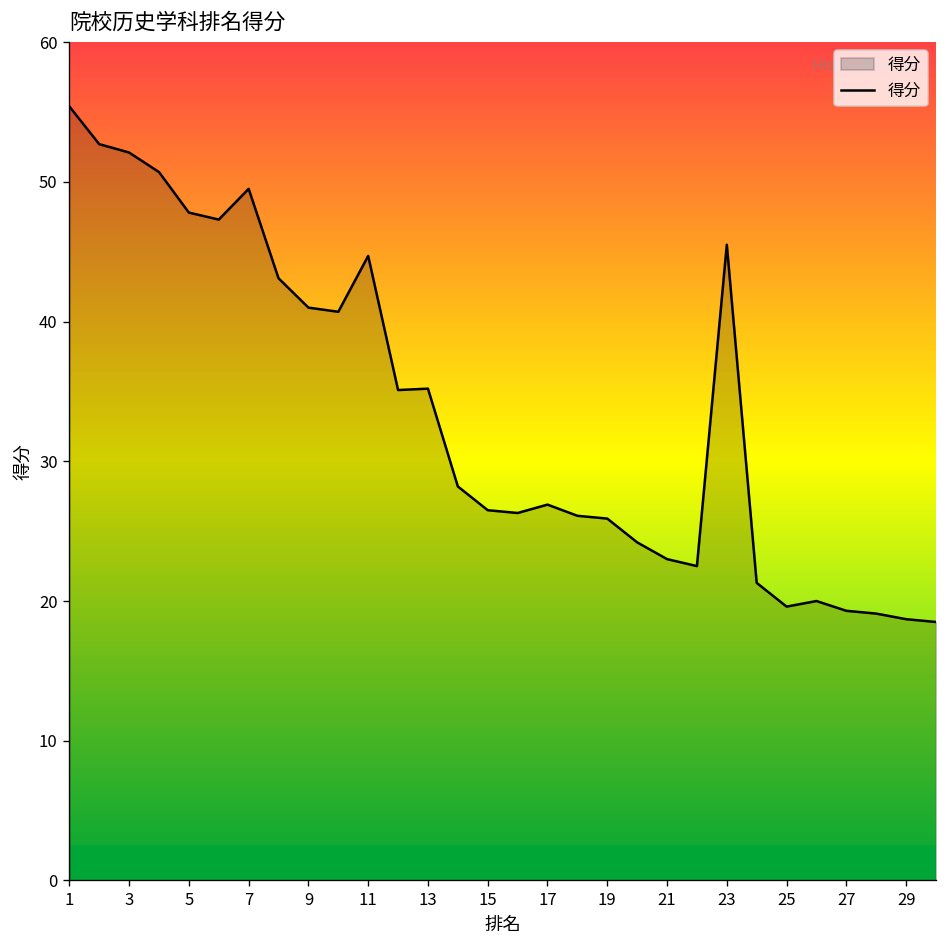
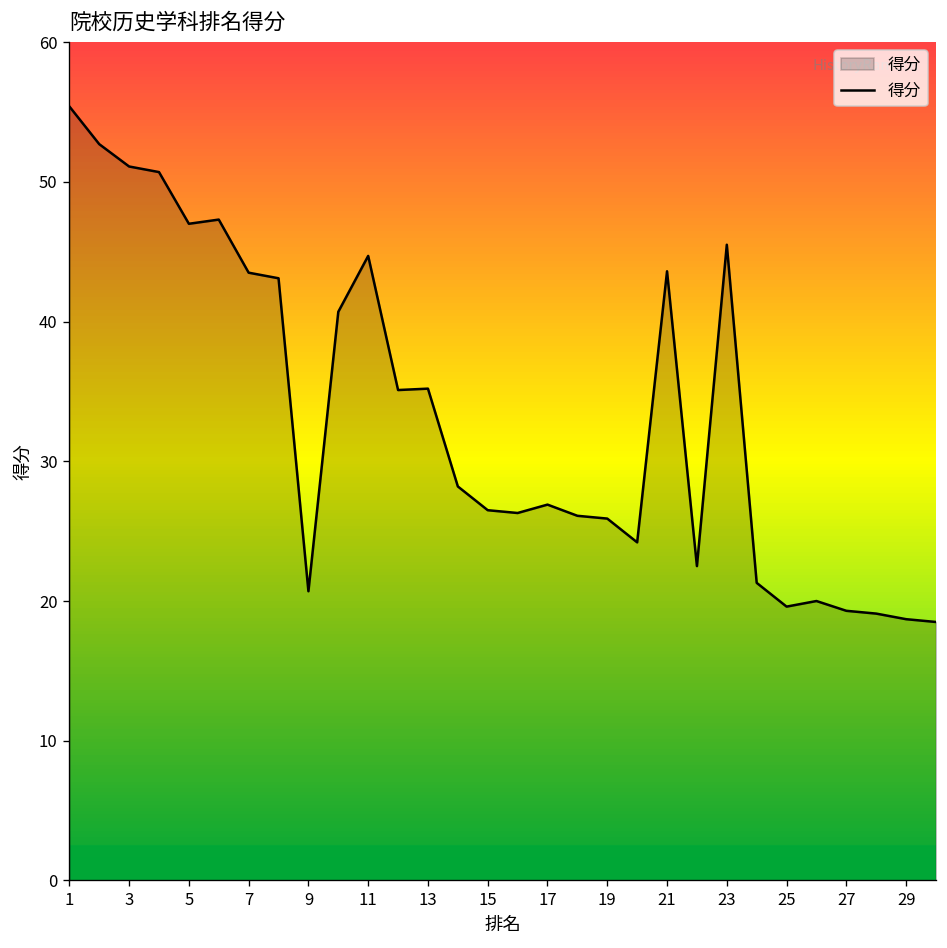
  {
    "1": 55.4,
-   "3": 52.1,
-   "5": 47.8,
-   "7": 49.5,
-   "9": 41.0,
+   "3": 51.1,
+   "5": 47.0,
+   "7": 43.5,
+   "9": 20.7,
    "11": 44.7,
    "13": 35.2,
    "15": 26.5,
    "17": 26.9,
    "19": 25.9,
-   "21": 23.0,
+   "21": 43.6,
    "23": 45.5,
    "25": 19.6,
    "27": 19.3,
    "29": 18.7
  }
